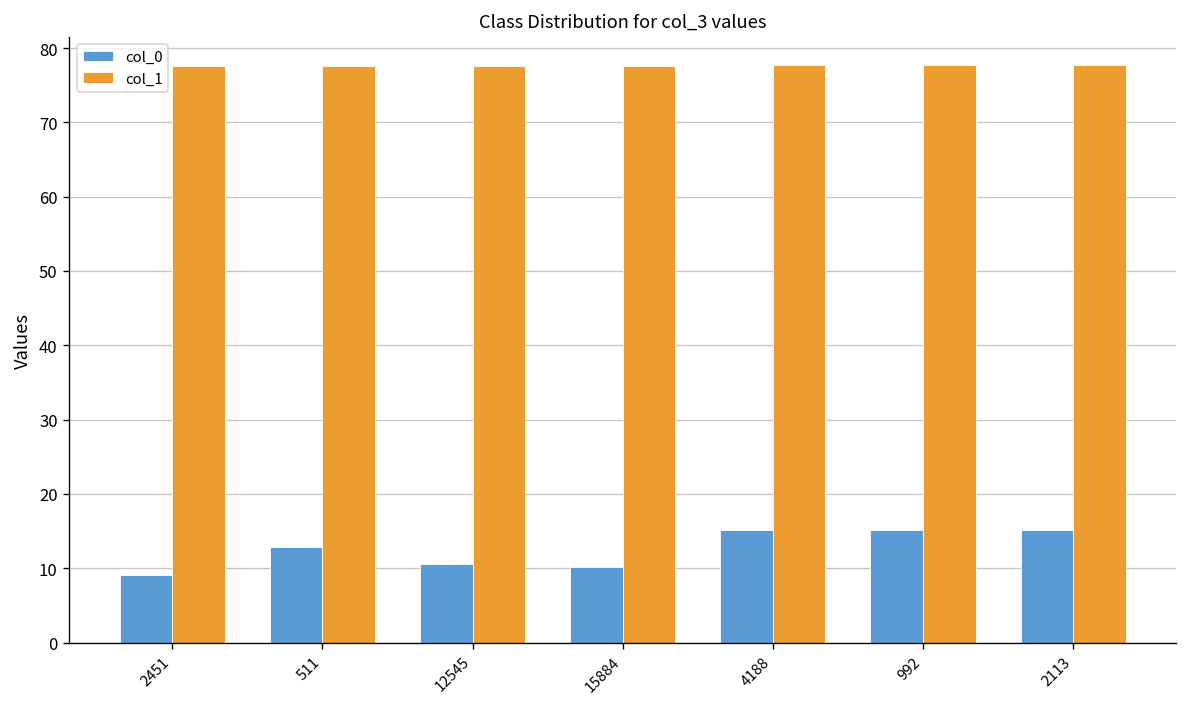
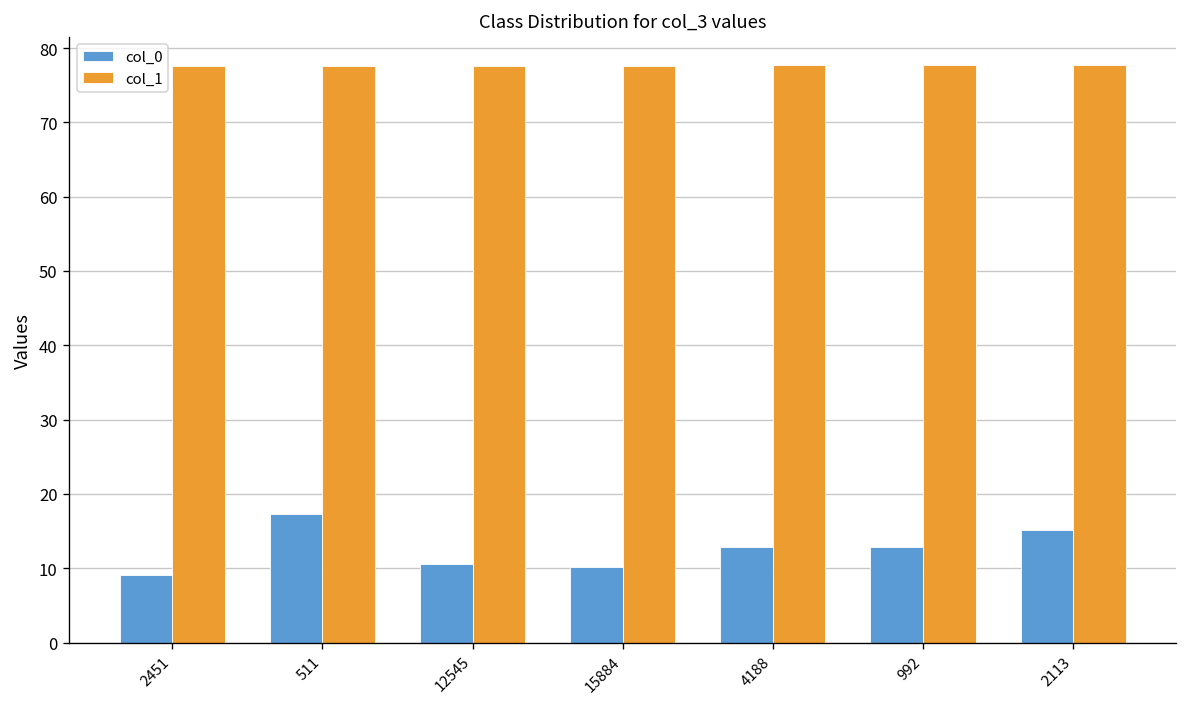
  {
    "col_0": {
      "2451": 9,
-     "511": 13,
+     "511": 17,
      "12545": 11,
      "15884": 10,
-     "4188": 15,
-     "992": 15,
+     "4188": 13,
+     "992": 13,
      "2113": 15
    },
    "col_1": {
      "2451": 78,
      "511": 78,
      "12545": 78,
      "15884": 78,
      "4188": 78,
      "992": 78,
      "2113": 78
    }
  }
